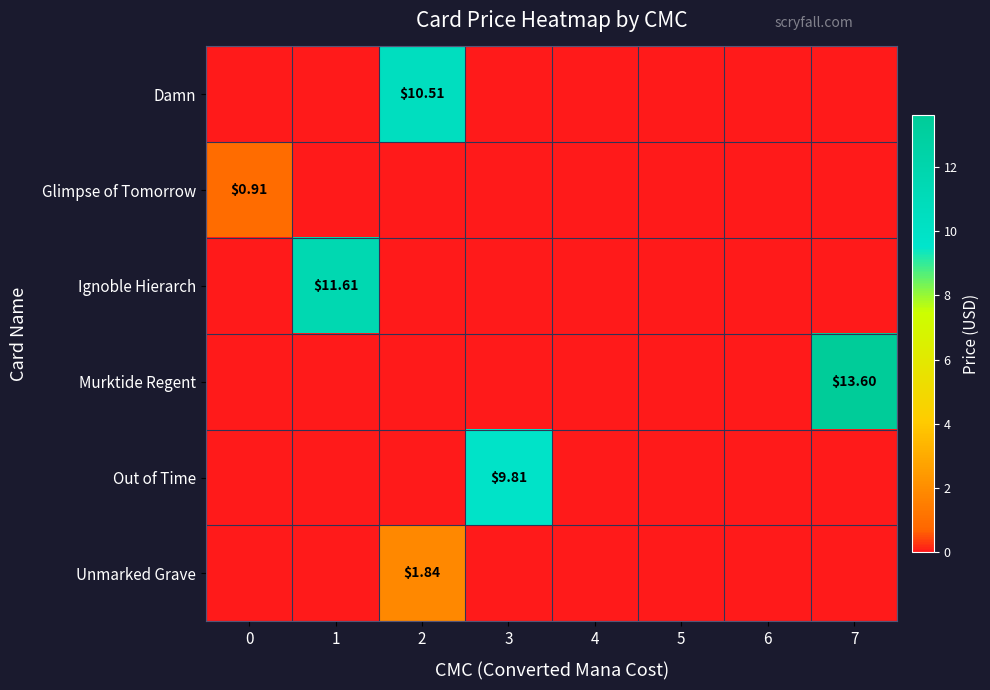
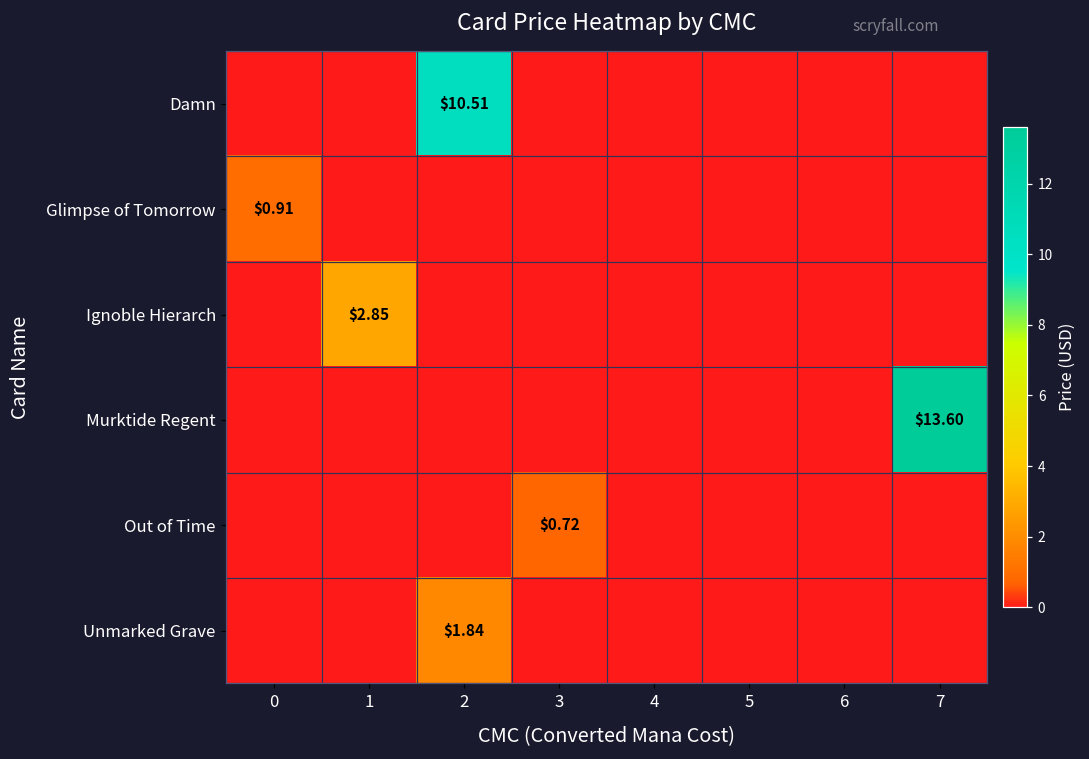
  {
    "Damn": {
      "2": "$10.51"
    },
    "Glimpse of Tomorrow": {
      "0": "$0.91"
    },
    "Ignoble Hierarch": {
-     "1": "$11.61"
+     "1": "$2.85"
    },
    "Murktide Regent": {
      "7": "$13.60"
    },
    "Out of Time": {
-     "3": "$9.81"
+     "3": "$0.72"
    },
    "Unmarked Grave": {
      "2": "$1.84"
    }
  }
